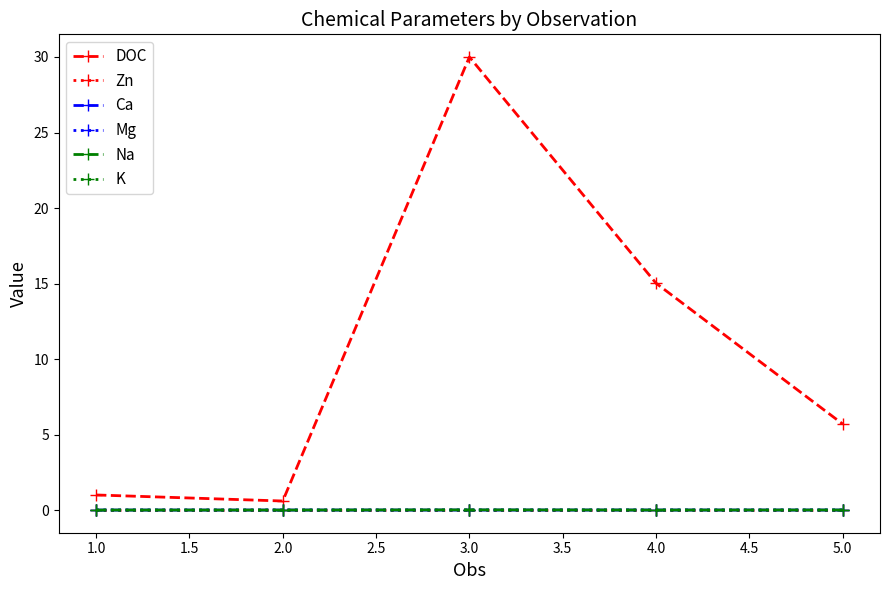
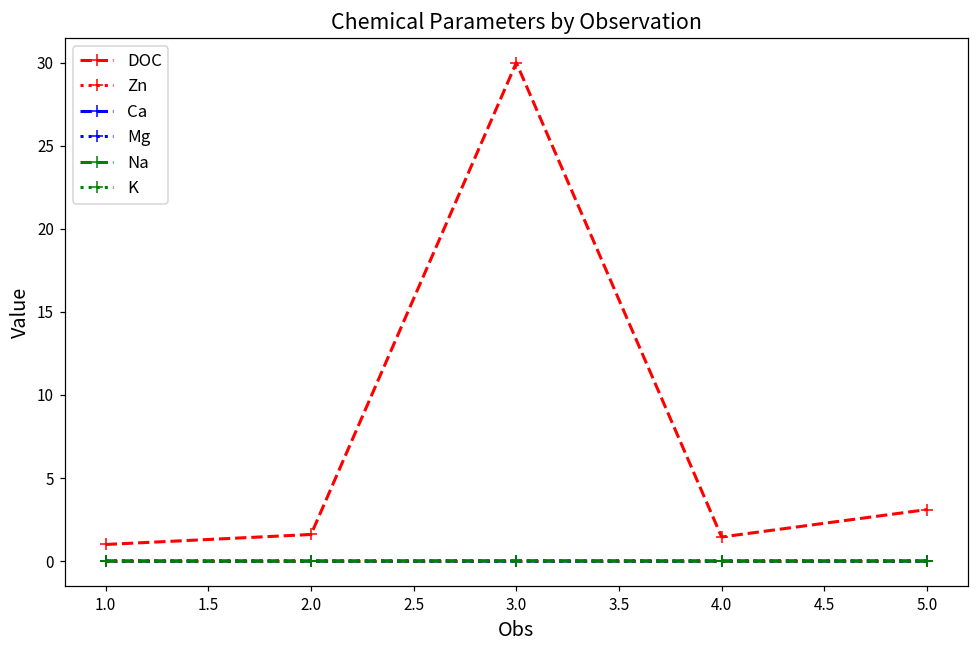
  {
    "DOC": {
      "1.0": 1.0,
-     "2.0": 0.6,
+     "2.0": 1.6,
      "3.0": 30.0,
-     "4.0": 15.0,
-     "5.0": 5.7
+     "4.0": 1.5,
+     "5.0": 3.1
    },
    "K": {
      "1.0": 0.0,
      "2.0": 0.0,
      "3.0": 0.0,
      "4.0": 0.0,
      "5.0": 0.0
    }
  }
